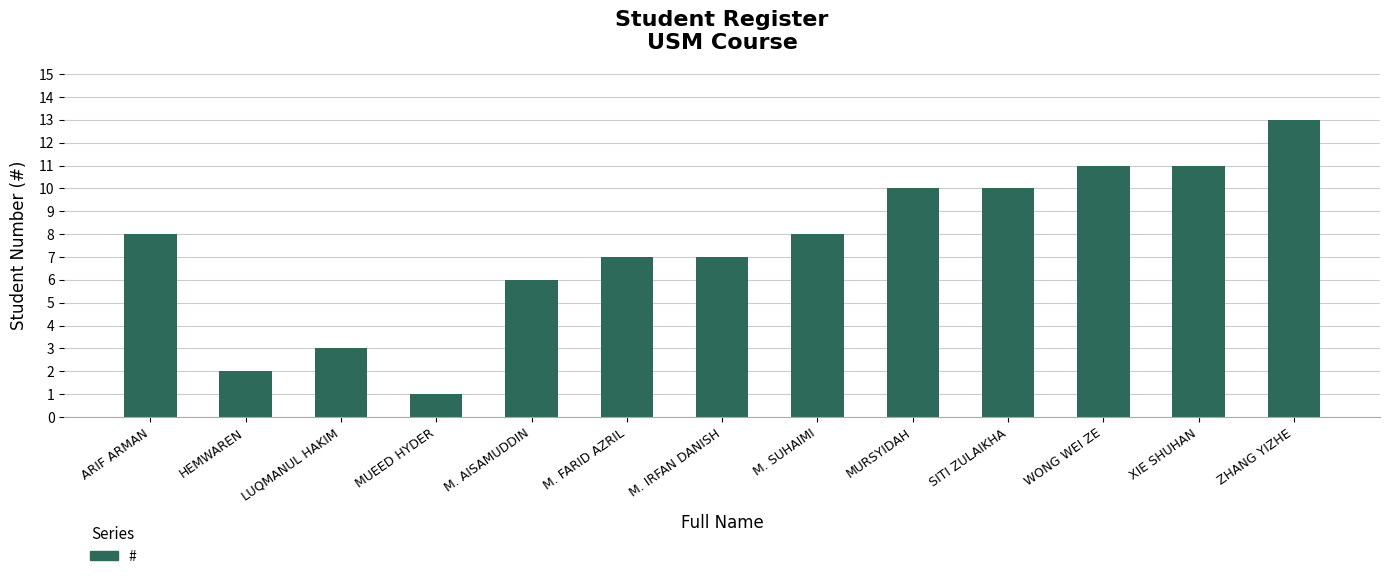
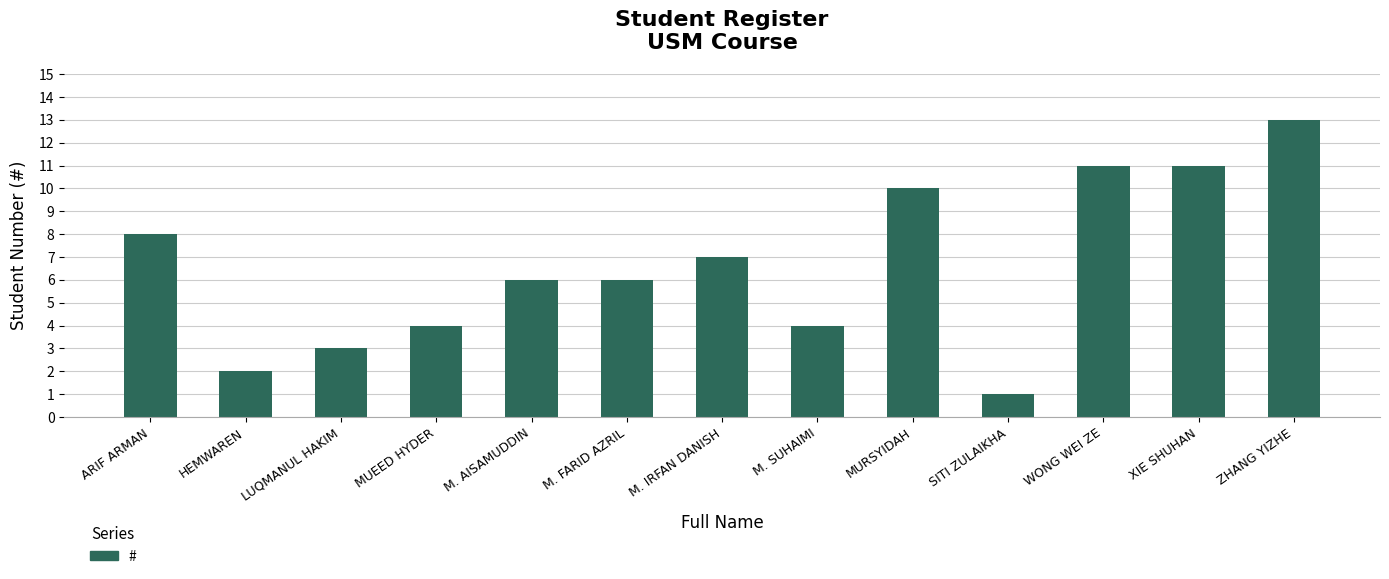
  {
    "ARIF ARMAN": 8,
    "HEMWAREN": 2,
    "LUQMANUL HAKIM": 3,
-   "MUEED HYDER": 1,
+   "MUEED HYDER": 4,
    "M. AISAMUDDIN": 6,
-   "M. FARID AZRIL": 7,
+   "M. FARID AZRIL": 6,
    "M. IRFAN DANISH": 7,
-   "M. SUHAIMI": 8,
+   "M. SUHAIMI": 4,
    "MURSYIDAH": 10,
-   "SITI ZULAIKHA": 10,
+   "SITI ZULAIKHA": 1,
    "WONG WEI ZE": 11,
    "XIE SHUHAN": 11,
    "ZHANG YIZHE": 13
  }
